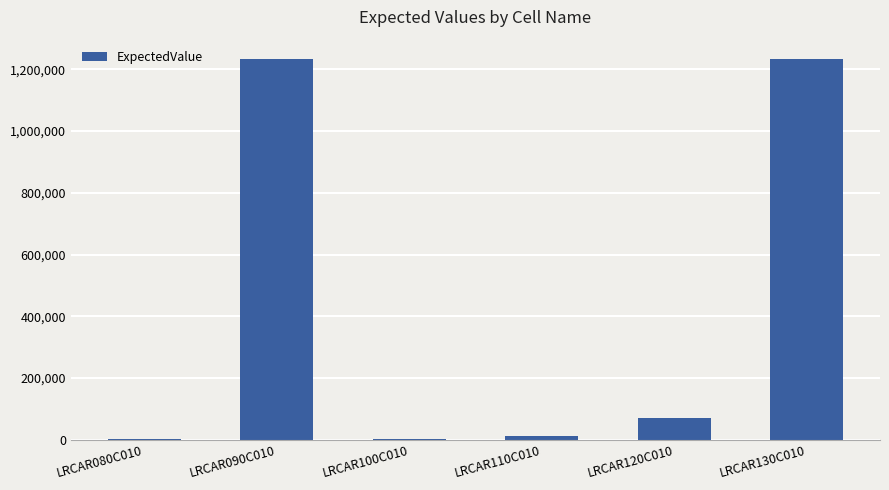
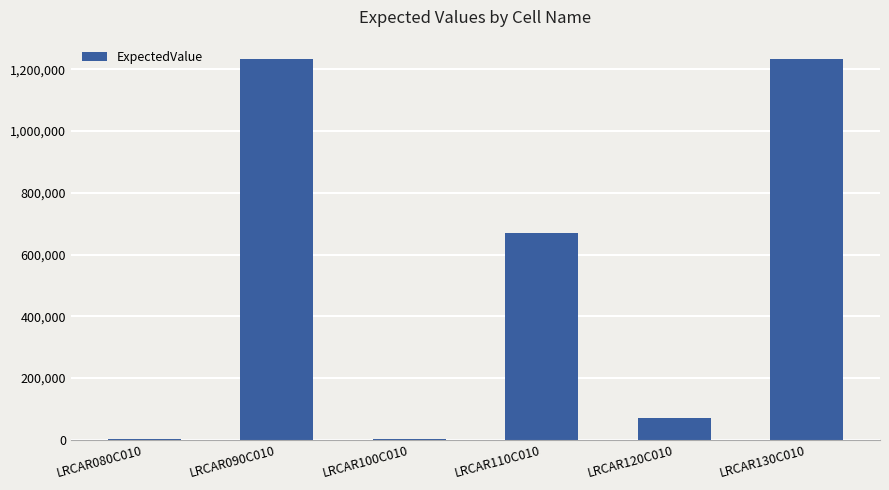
  {
    "LRCAR090C010": "1,230,000",
-   "LRCAR110C010": "10,000",
+   "LRCAR110C010": "670,000",
    "LRCAR120C010": "70,000",
    "LRCAR130C010": "1,230,000"
  }
